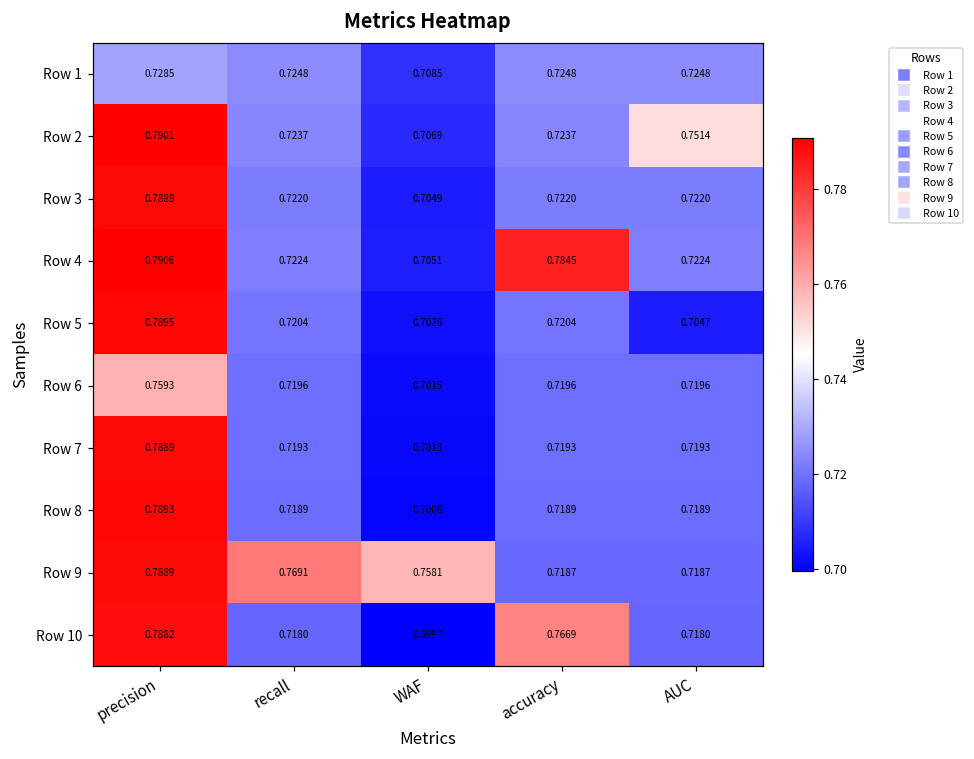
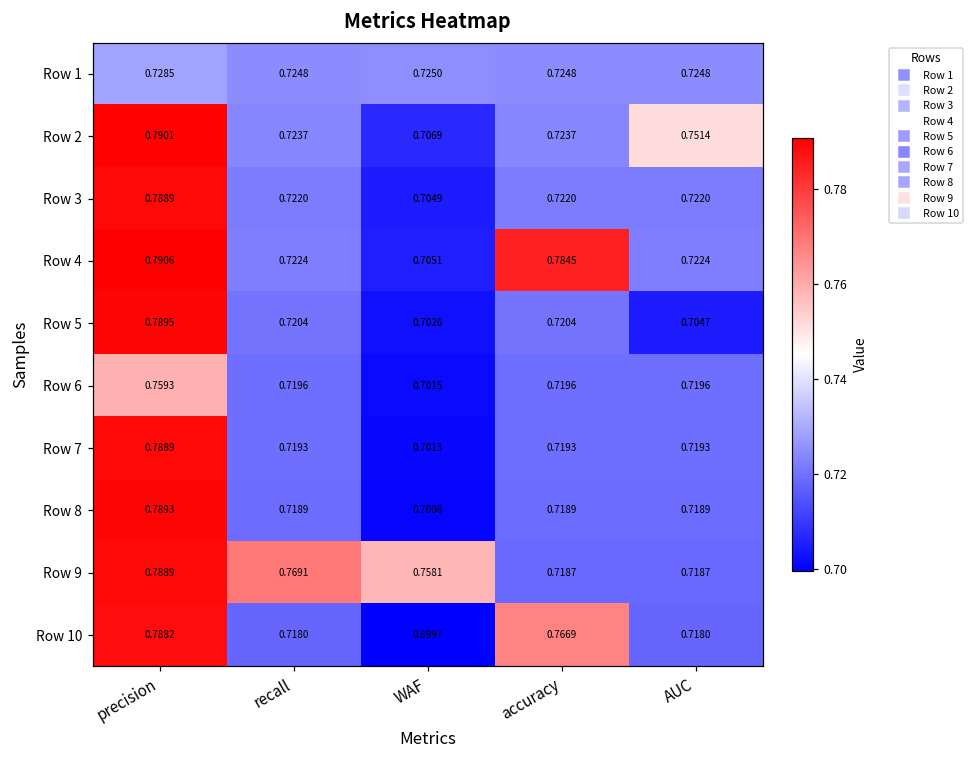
  {
    "Row 1": {
      "precision": 0.7285,
      "recall": 0.7248,
-     "WAF": 0.7085,
+     "WAF": 0.7250,
      "accuracy": 0.7248,
      "AUC": 0.7248
    },
    "Row 2": {
      "precision": 0.7901,
      "recall": 0.7237,
      "WAF": 0.7069,
      "accuracy": 0.7237,
      "AUC": 0.7514
    },
    "Row 3": {
      "precision": 0.7889,
      "recall": 0.7220,
      "WAF": 0.7049,
      "accuracy": 0.7220,
      "AUC": 0.7220
    },
    "Row 4": {
      "precision": 0.7906,
      "recall": 0.7224,
      "WAF": 0.7051,
      "accuracy": 0.7845,
      "AUC": 0.7224
    },
    "Row 5": {
      "precision": 0.7895,
      "recall": 0.7204,
      "WAF": 0.7026,
      "accuracy": 0.7204,
      "AUC": 0.7047
    },
    "Row 6": {
      "precision": 0.7593,
      "recall": 0.7196,
      "WAF": 0.7015,
      "accuracy": 0.7196,
      "AUC": 0.7196
    },
    "Row 7": {
      "precision": 0.7889,
      "recall": 0.7193,
      "WAF": 0.7013,
      "accuracy": 0.7193,
      "AUC": 0.7193
    },
    "Row 8": {
      "precision": 0.7893,
      "recall": 0.7189,
      "WAF": 0.7008,
      "accuracy": 0.7189,
      "AUC": 0.7189
    },
    "Row 9": {
      "precision": 0.7889,
      "recall": 0.7691,
      "WAF": 0.7581,
      "accuracy": 0.7187,
      "AUC": 0.7187
    },
    "Row 10": {
      "precision": 0.7882,
      "recall": 0.7180,
      "WAF": 0.6997,
      "accuracy": 0.7669,
      "AUC": 0.7180
    }
  }
